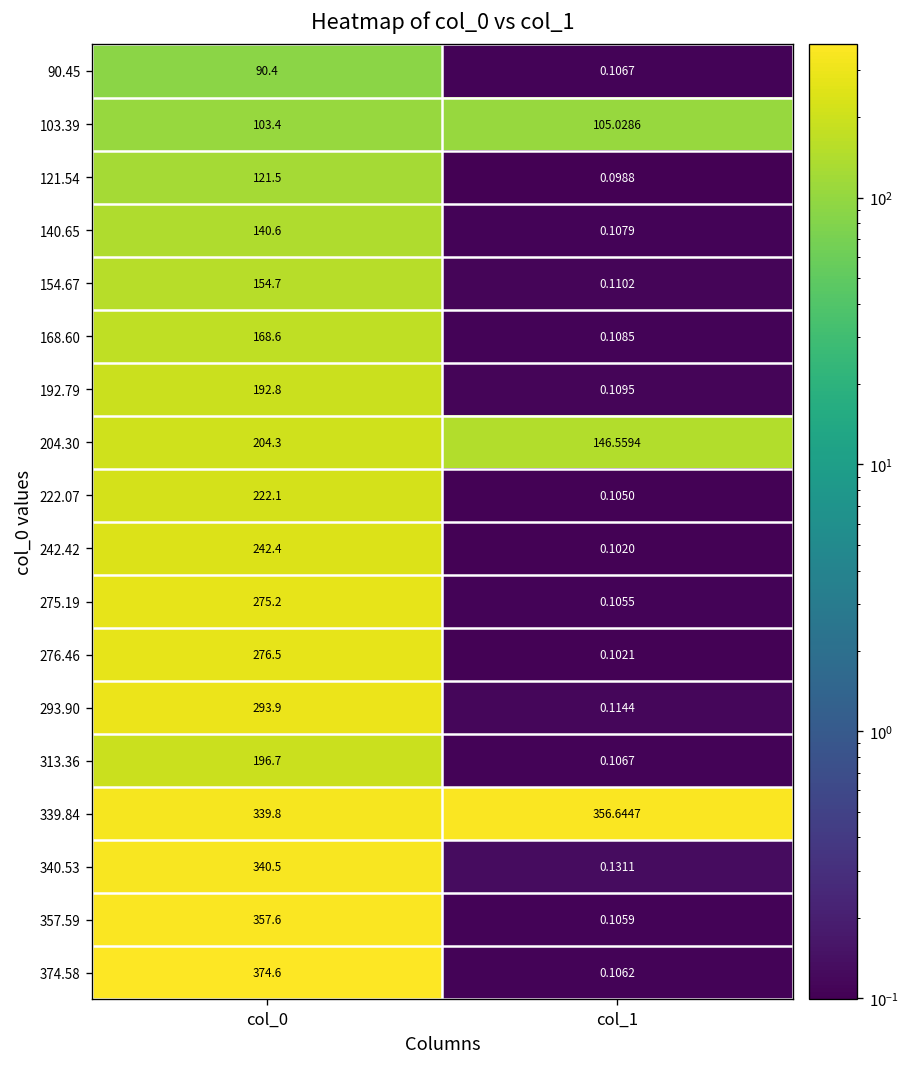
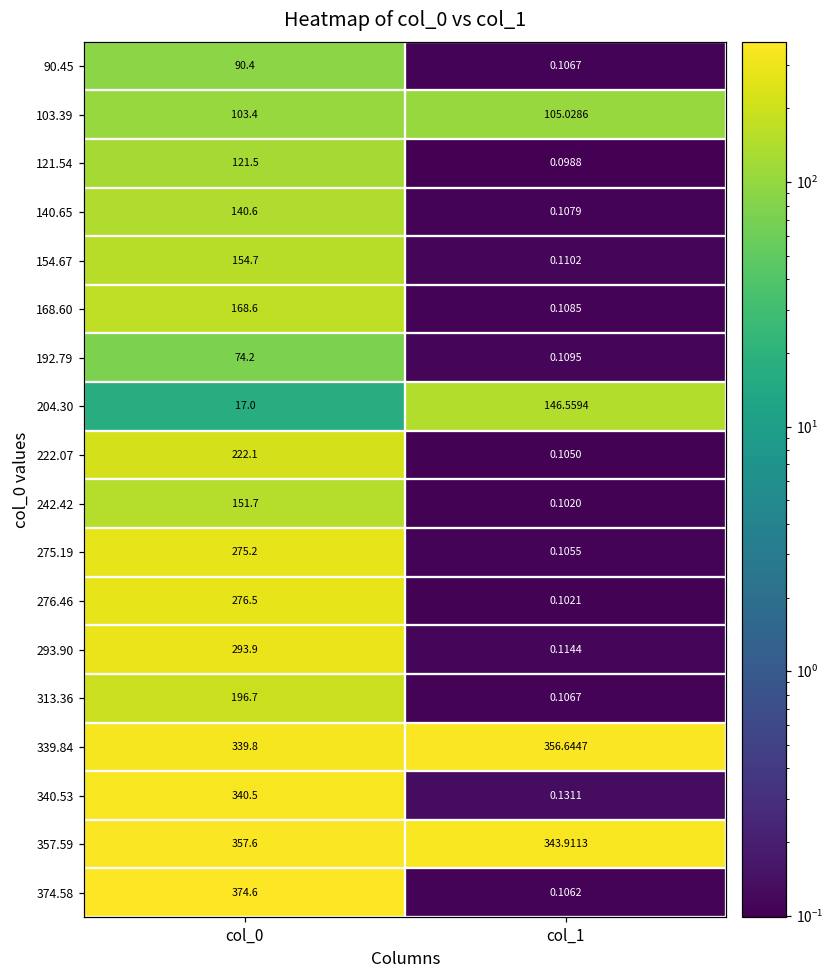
  {
    "90.45": {
      "col_0": 90.4,
      "col_1": 0.1067
    },
    "103.39": {
      "col_0": 103.4,
      "col_1": 105.0286
    },
    "121.54": {
      "col_0": 121.5,
      "col_1": 0.0988
    },
    "140.65": {
      "col_0": 140.6,
      "col_1": 0.1079
    },
    "154.67": {
      "col_0": 154.7,
      "col_1": 0.1102
    },
    "168.60": {
      "col_0": 168.6,
      "col_1": 0.1085
    },
    "192.79": {
-     "col_0": 192.8,
+     "col_0": 74.2,
      "col_1": 0.1095
    },
    "204.30": {
-     "col_0": 204.3,
+     "col_0": 17.0,
      "col_1": 146.5594
    },
    "222.07": {
      "col_0": 222.1,
      "col_1": 0.1050
    },
    "242.42": {
-     "col_0": 242.4,
+     "col_0": 151.7,
      "col_1": 0.1020
    },
    "275.19": {
      "col_0": 275.2,
      "col_1": 0.1055
    },
    "276.46": {
      "col_0": 276.5,
      "col_1": 0.1021
    },
    "293.90": {
      "col_0": 293.9,
      "col_1": 0.1144
    },
    "313.36": {
      "col_0": 196.7,
      "col_1": 0.1067
    },
    "339.84": {
      "col_0": 339.8,
      "col_1": 356.6447
    },
    "340.53": {
      "col_0": 340.5,
      "col_1": 0.1311
    },
    "357.59": {
      "col_0": 357.6,
-     "col_1": 0.1059
+     "col_1": 343.9113
    },
    "374.58": {
      "col_0": 374.6,
      "col_1": 0.1062
    }
  }
